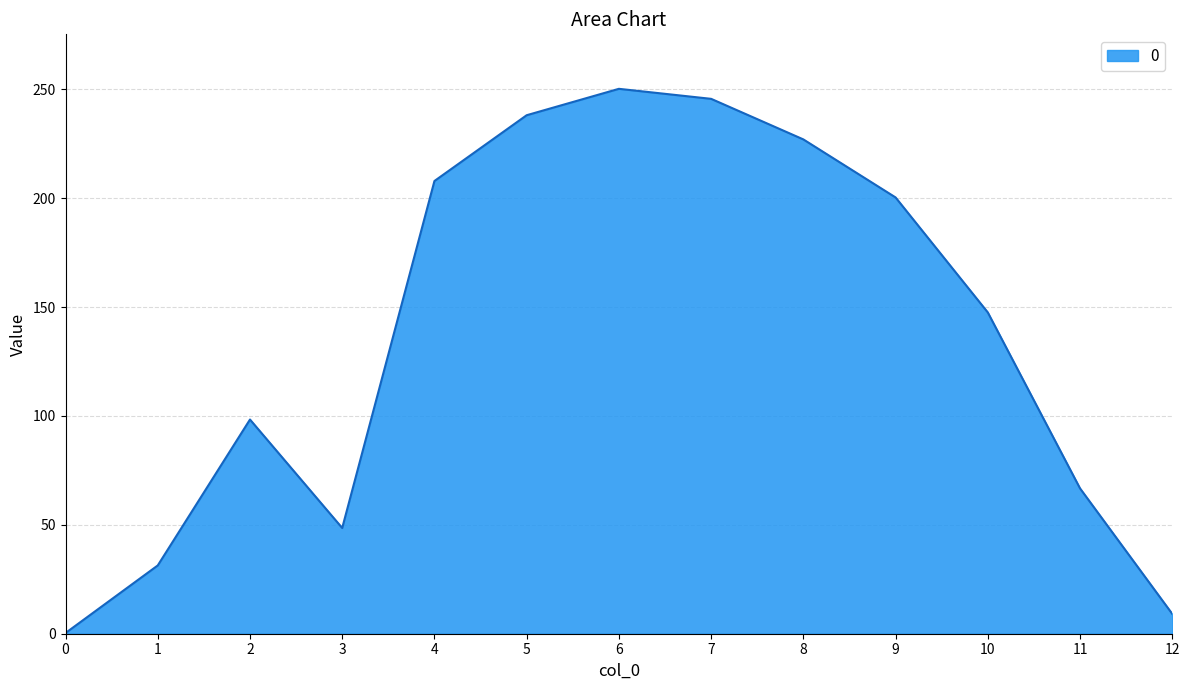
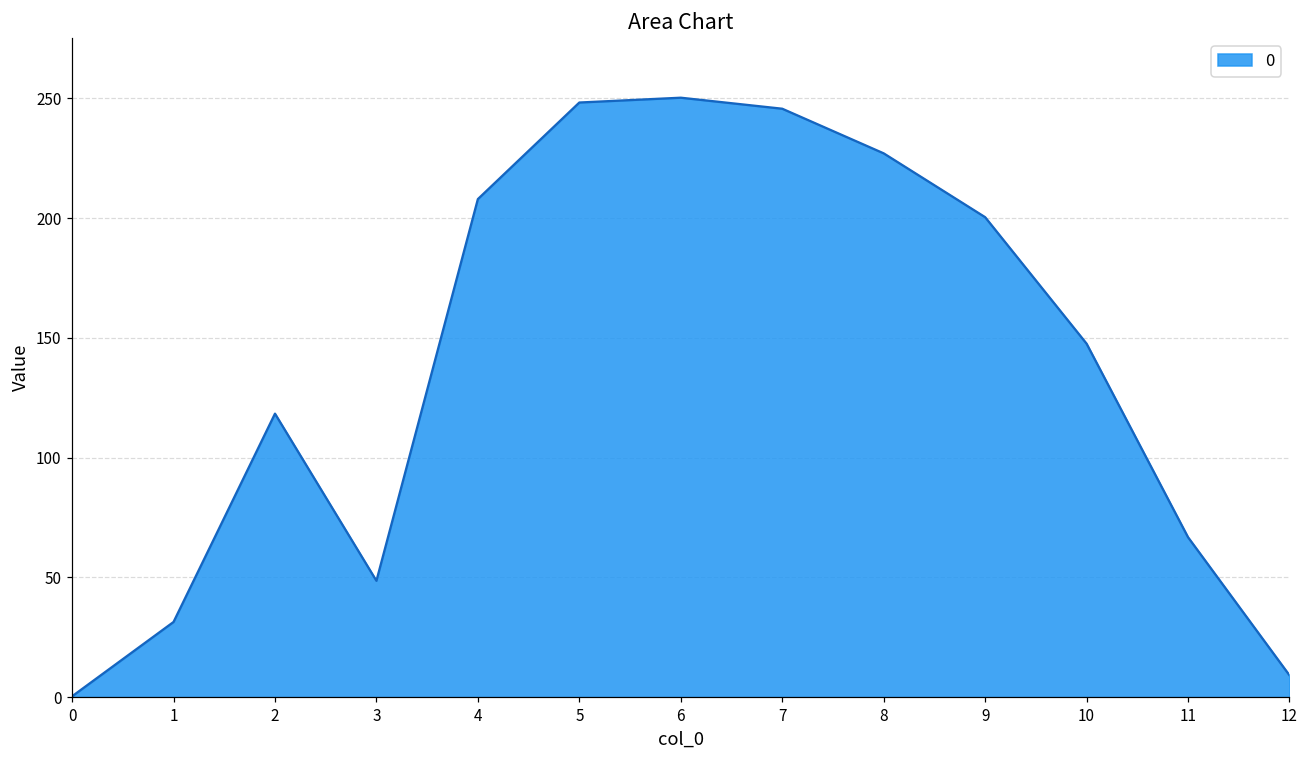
  {
    "0": 0,
    "1": 31,
-   "2": 98,
+   "2": 118,
    "3": 49,
    "4": 208,
-   "5": 238,
+   "5": 248,
    "6": 250,
    "7": 246,
    "8": 227,
    "9": 200,
    "10": 148,
    "11": 67,
    "12": 9
  }
